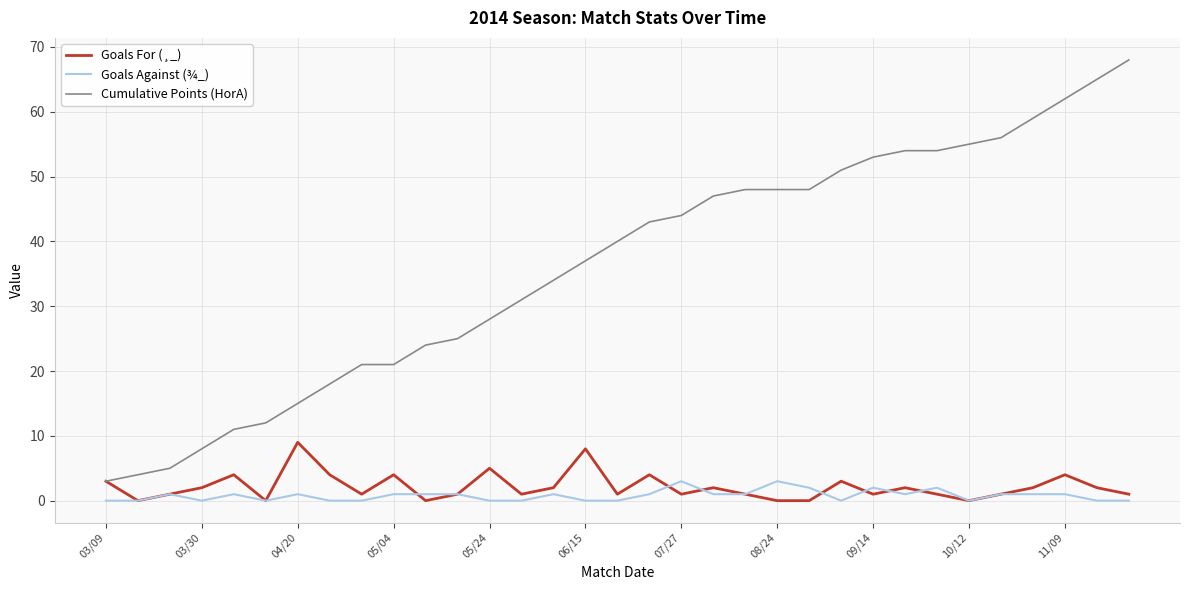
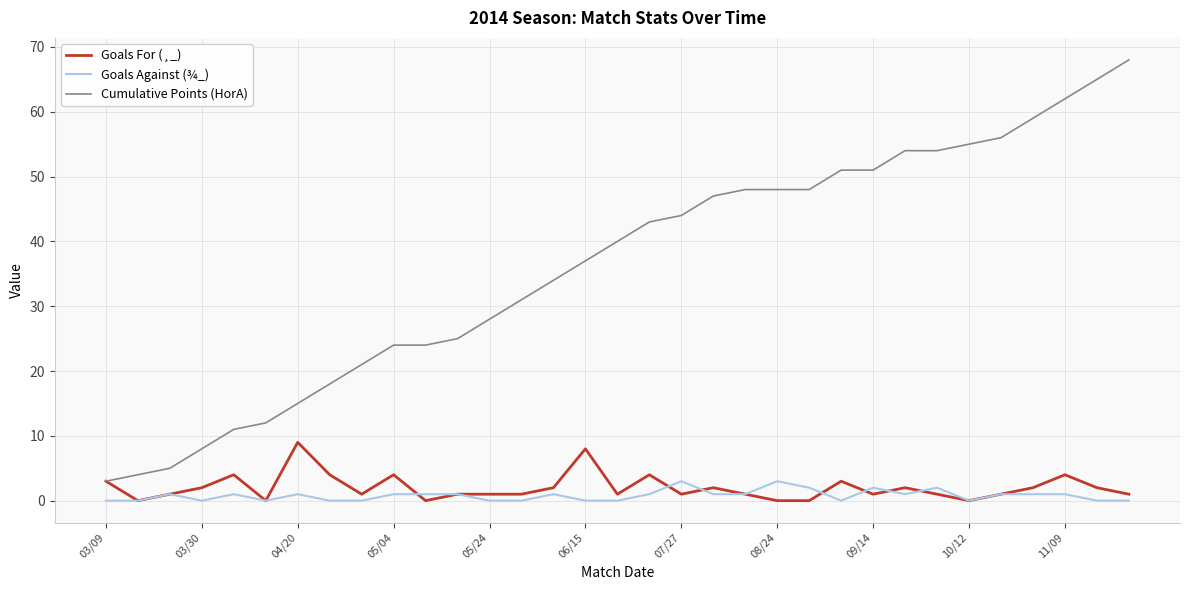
  {
    "Goals For (¸_)": {
      "03/30": 2,
      "04/20": 9,
      "05/04": 4,
-     "05/24": 5,
+     "05/24": 1,
      "06/15": 8,
      "07/27": 1,
      "08/24": 0,
      "09/14": 1,
      "11/09": 4
    },
    "Goals Against (¾_)": {
      "03/09": 0,
      "03/30": 0,
      "04/20": 1,
      "05/04": 1,
      "05/24": 0,
      "06/15": 0,
      "07/27": 3,
      "08/24": 3,
      "09/14": 2,
      "11/09": 1
    },
    "Cumulative Points (HorA)": {
      "03/30": 8,
      "04/20": 15,
-     "05/04": 21,
+     "05/04": 24,
      "05/24": 28,
      "06/15": 37,
      "07/27": 44,
      "08/24": 48,
-     "09/14": 53,
+     "09/14": 51,
      "10/12": 55,
      "11/09": 62
    }
  }
